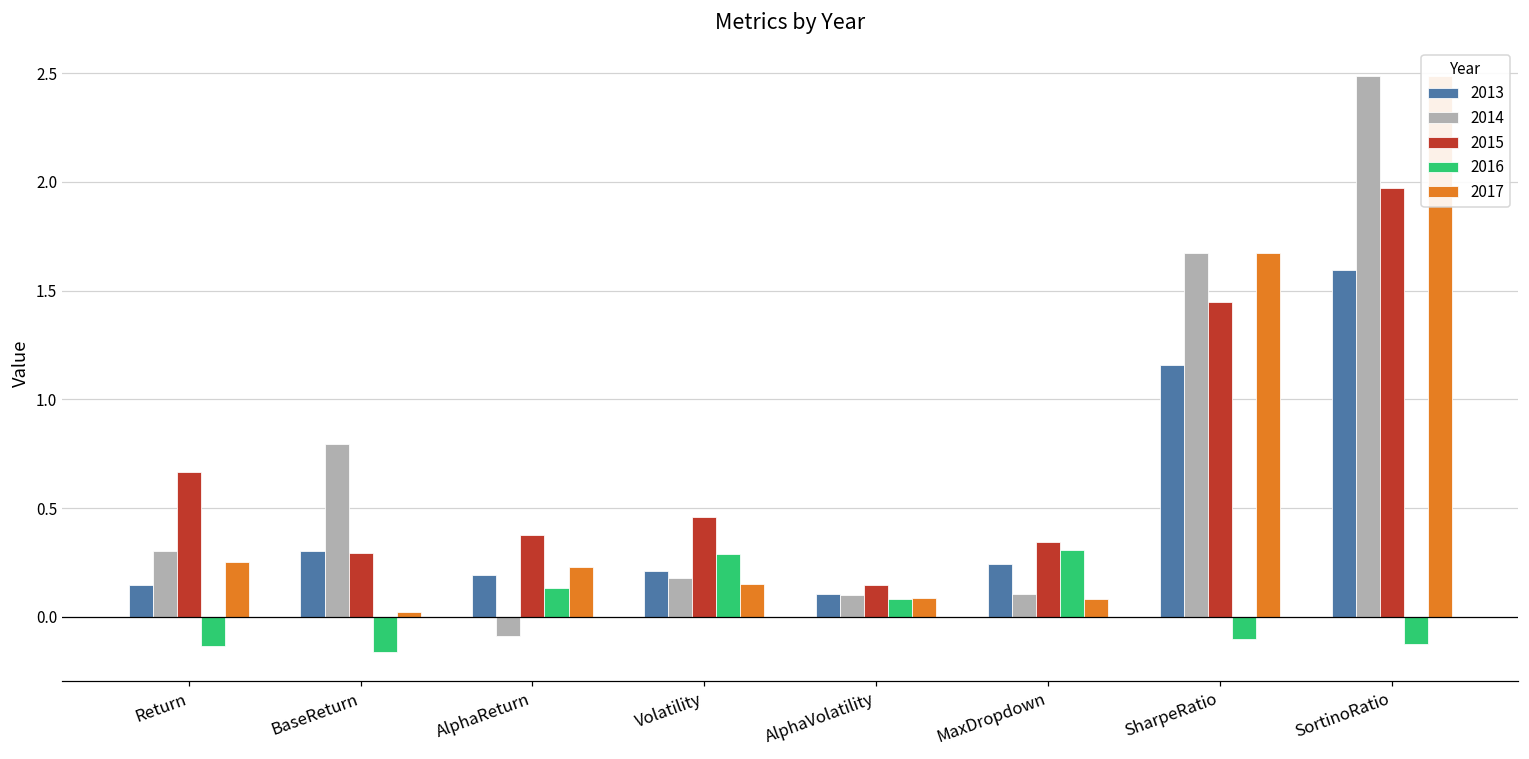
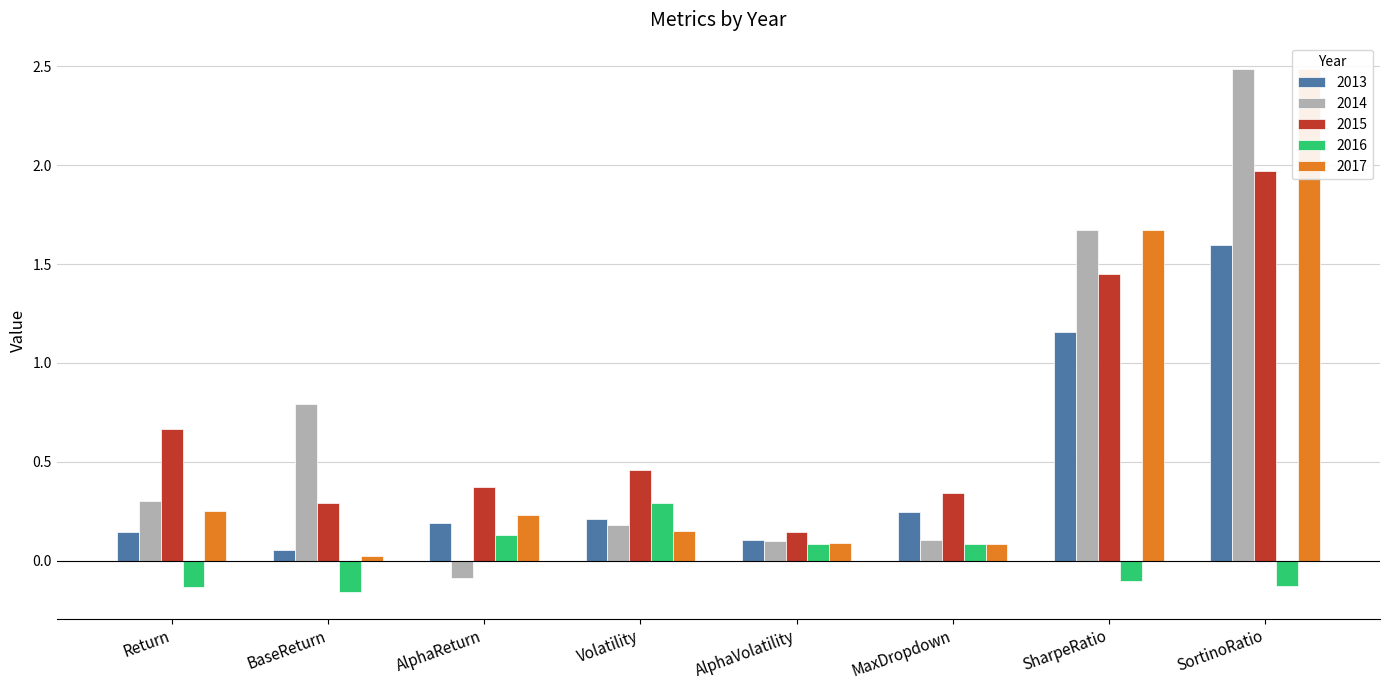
  {
    "2013": {
      "Return": 0.14,
-     "BaseReturn": 0.30,
+     "BaseReturn": 0.05,
      "AlphaReturn": 0.19,
      "Volatility": 0.21,
      "AlphaVolatility": 0.10,
      "MaxDropdown": 0.24,
      "SharpeRatio": 1.16,
      "SortinoRatio": 1.60
    },
    "2014": {
      "Return": 0.30,
      "BaseReturn": 0.79,
      "AlphaReturn": -0.09,
      "Volatility": 0.18,
      "AlphaVolatility": 0.10,
      "MaxDropdown": 0.11,
      "SharpeRatio": 1.67,
      "SortinoRatio": 2.49
    },
    "2015": {
      "Return": 0.67,
      "BaseReturn": 0.29,
      "AlphaReturn": 0.37,
      "Volatility": 0.46,
      "AlphaVolatility": 0.14,
      "MaxDropdown": 0.34,
      "SharpeRatio": 1.45,
      "SortinoRatio": 1.97
    },
    "2016": {
      "Return": -0.14,
      "BaseReturn": -0.16,
      "AlphaReturn": 0.13,
      "Volatility": 0.29,
      "AlphaVolatility": 0.08,
-     "MaxDropdown": 0.31,
+     "MaxDropdown": 0.09,
      "SharpeRatio": -0.10,
      "SortinoRatio": -0.13
    },
    "2017": {
      "Return": 0.25,
      "BaseReturn": 0.02,
      "AlphaReturn": 0.23,
      "Volatility": 0.15,
      "AlphaVolatility": 0.09,
      "MaxDropdown": 0.08,
      "SharpeRatio": 1.67
    }
  }
